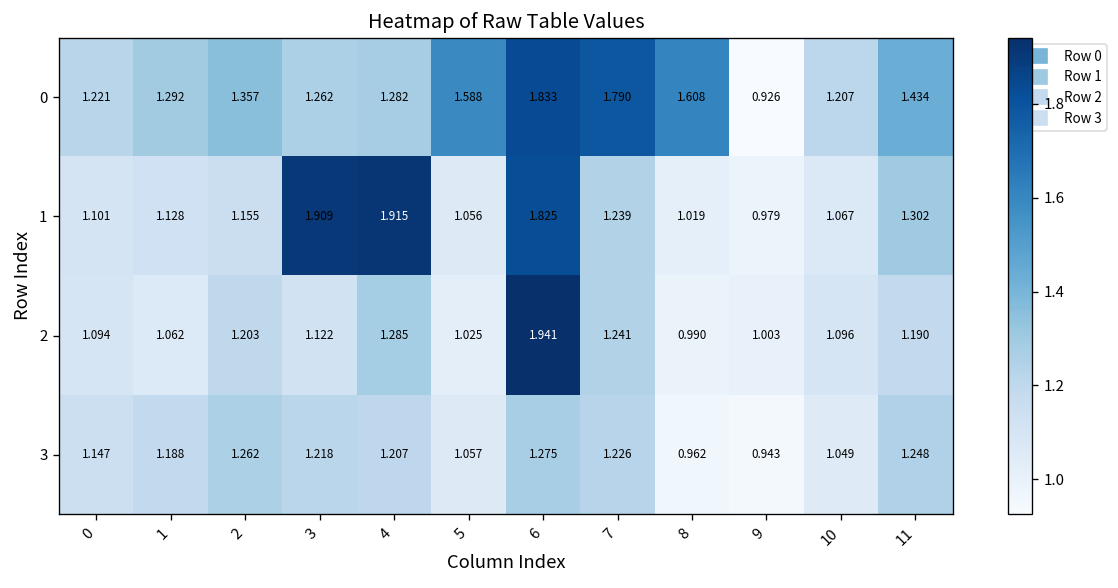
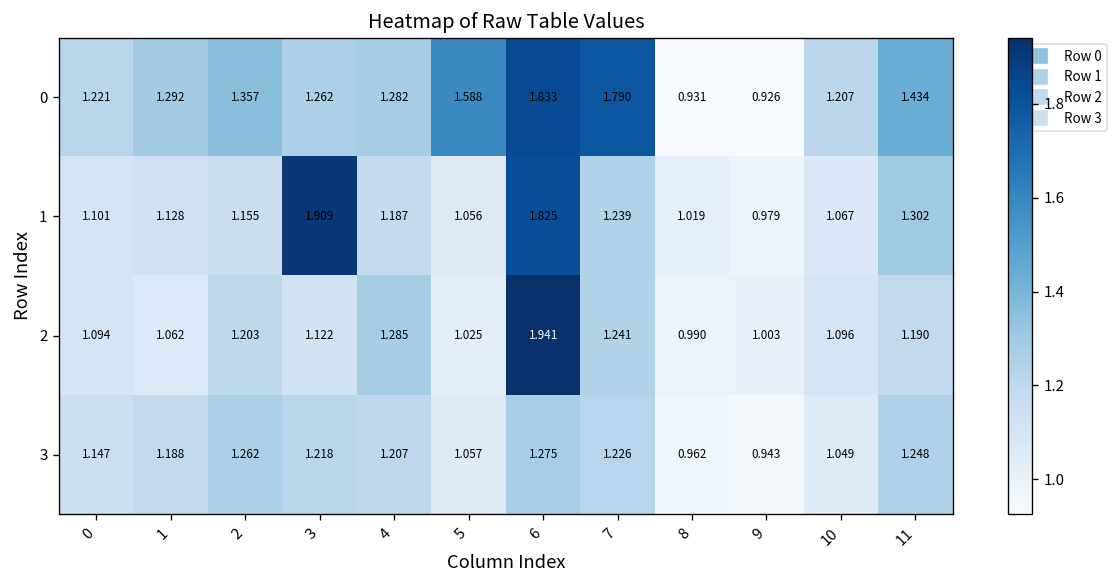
  {
    "0": {
      "0": 1.221,
      "1": 1.292,
      "2": 1.357,
      "3": 1.262,
      "4": 1.282,
      "5": 1.588,
      "6": 1.833,
      "7": 1.790,
-     "8": 1.608,
+     "8": 0.931,
      "9": 0.926,
      "10": 1.207,
      "11": 1.434
    },
    "1": {
      "0": 1.101,
      "1": 1.128,
      "2": 1.155,
      "3": 1.909,
-     "4": 1.915,
+     "4": 1.187,
      "5": 1.056,
      "6": 1.825,
      "7": 1.239,
      "8": 1.019,
      "9": 0.979,
      "10": 1.067,
      "11": 1.302
    },
    "2": {
      "0": 1.094,
      "1": 1.062,
      "2": 1.203,
      "3": 1.122,
      "4": 1.285,
      "5": 1.025,
      "6": 1.941,
      "7": 1.241,
      "8": 0.990,
      "9": 1.003,
      "10": 1.096,
      "11": 1.190
    },
    "3": {
      "0": 1.147,
      "1": 1.188,
      "2": 1.262,
      "3": 1.218,
      "4": 1.207,
      "5": 1.057,
      "6": 1.275,
      "7": 1.226,
      "8": 0.962,
      "9": 0.943,
      "10": 1.049,
      "11": 1.248
    }
  }
